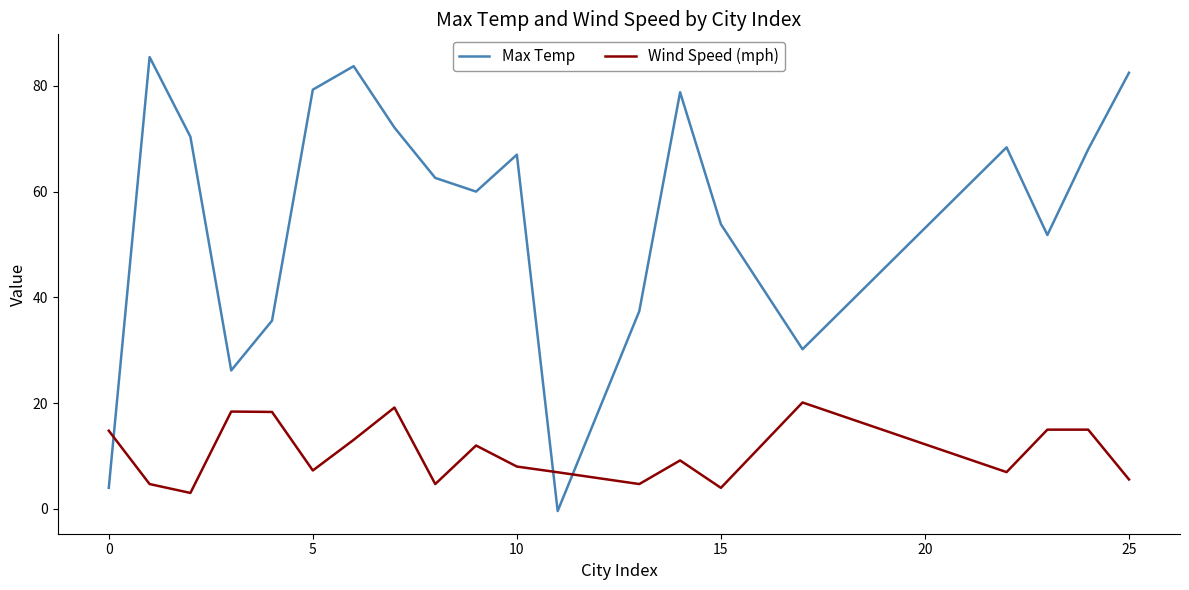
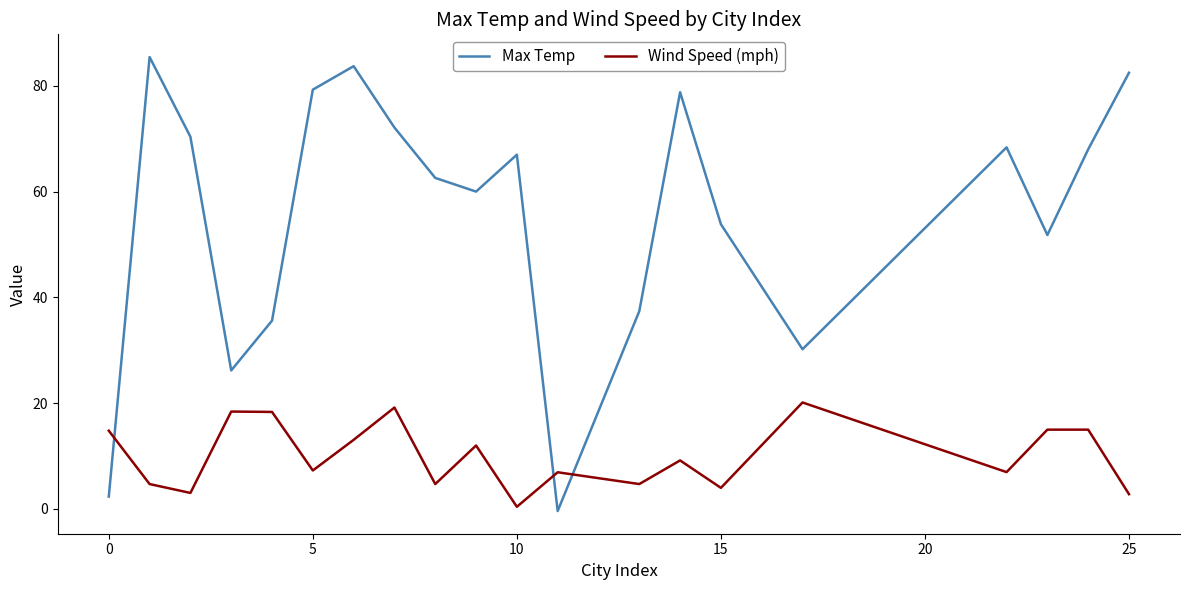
  {
    "Max Temp": {
-     "0": 4,
+     "0": 2,
      "5": 79,
      "10": 67,
      "15": 54,
      "25": 82
    },
    "Wind Speed (mph)": {
      "0": 15,
      "5": 7,
-     "10": 8,
+     "10": 0,
      "15": 4,
-     "25": 6
+     "25": 3
    }
  }
